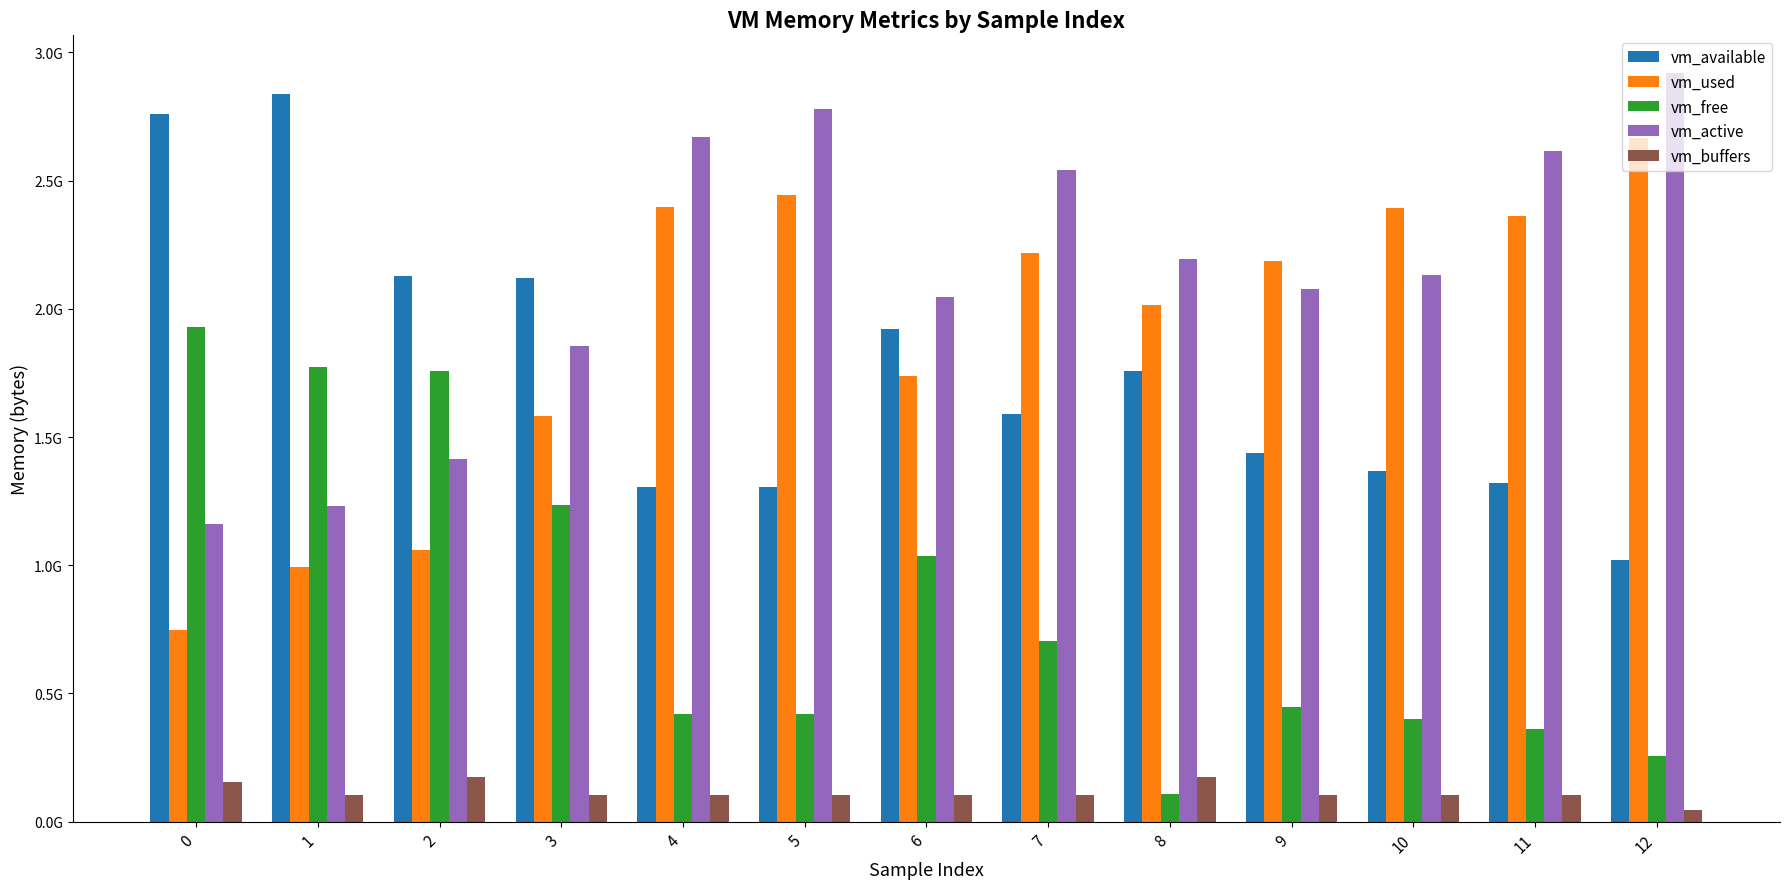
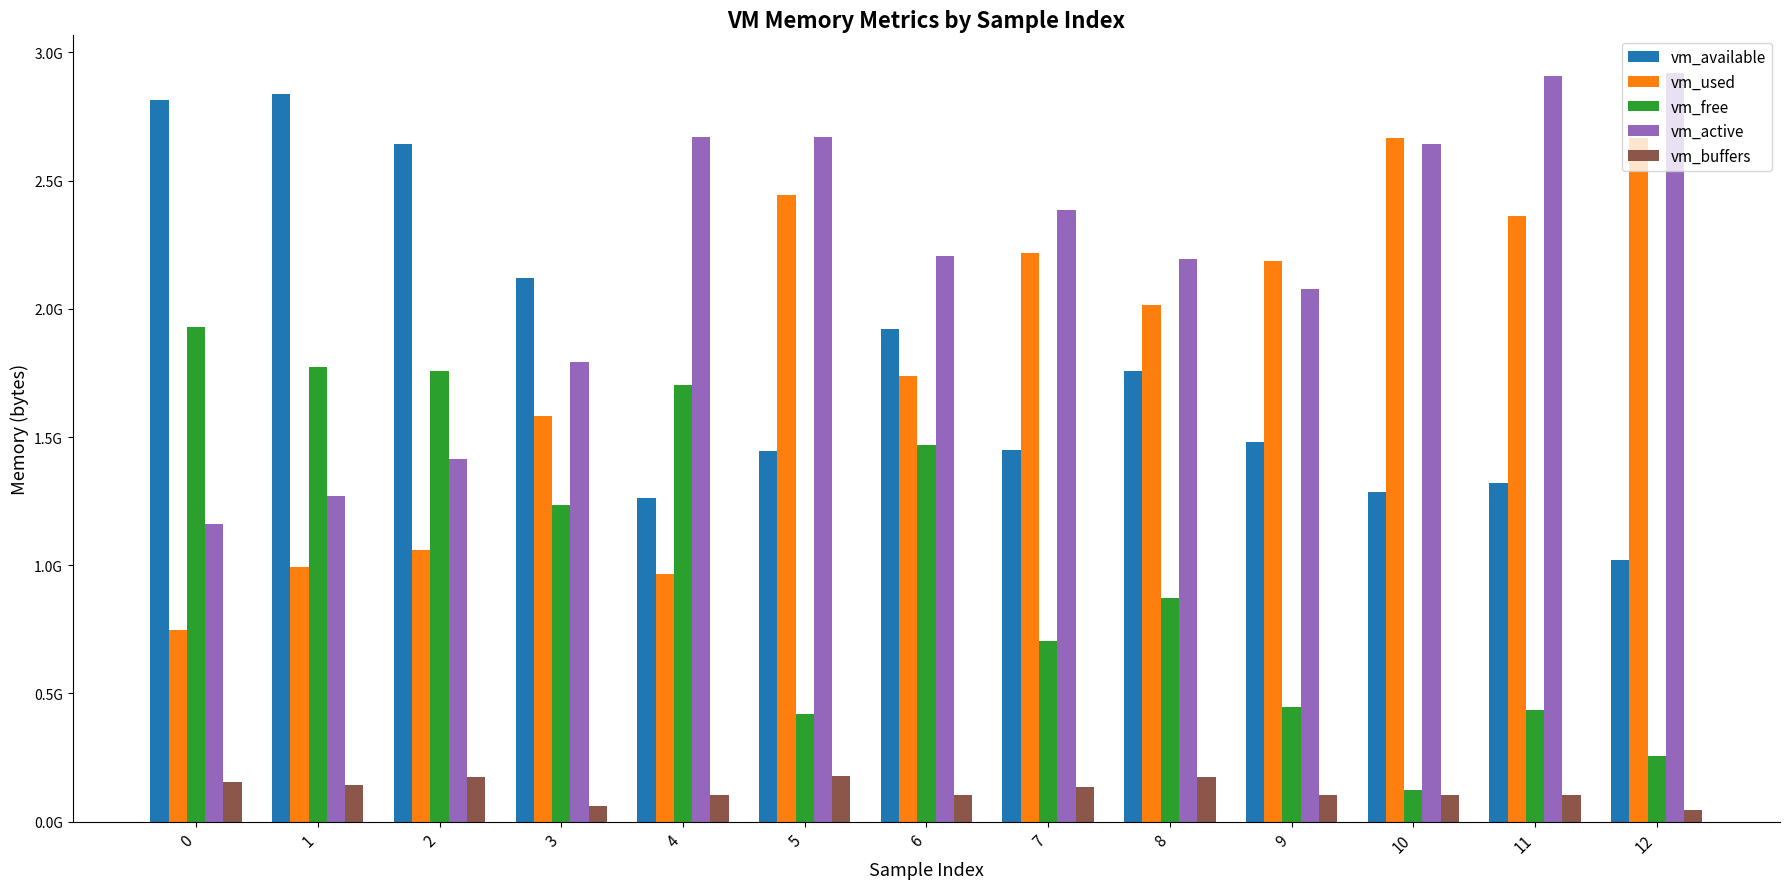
  {
    "vm_available": {
-     "0": 2760000000,
+     "0": 2810000000,
      "1": 2840000000,
-     "2": 2130000000,
+     "2": 2640000000,
      "3": 2120000000,
-     "4": 1300000000,
-     "5": 1300000000,
+     "4": 1260000000,
+     "5": 1450000000,
      "6": 1920000000,
-     "7": 1590000000,
+     "7": 1450000000,
      "8": 1760000000,
-     "9": 1440000000,
-     "10": 1370000000,
+     "9": 1480000000,
+     "10": 1280000000,
      "11": 1320000000,
      "12": 1020000000
    },
    "vm_used": {
      "0": 750000000,
      "1": 990000000,
      "2": 1060000000,
      "3": 1580000000,
-     "4": 2400000000,
+     "4": 970000000,
      "5": 2440000000,
      "6": 1740000000,
      "7": 2220000000,
      "8": 2010000000,
      "9": 2190000000,
-     "10": 2390000000,
+     "10": 2670000000,
      "11": 2360000000
    },
    "vm_free": {
      "0": 1930000000,
      "1": 1770000000,
      "2": 1760000000,
      "3": 1230000000,
-     "4": 420000000,
+     "4": 1700000000,
      "5": 420000000,
-     "6": 1040000000,
+     "6": 1470000000,
      "7": 700000000,
-     "8": 110000000,
+     "8": 870000000,
      "9": 450000000,
-     "10": 400000000,
-     "11": 360000000,
+     "10": 120000000,
+     "11": 430000000,
      "12": 260000000
    },
    "vm_active": {
      "0": 1160000000,
-     "1": 1230000000,
+     "1": 1270000000,
      "2": 1410000000,
-     "3": 1850000000,
+     "3": 1790000000,
      "4": 2670000000,
-     "5": 2780000000,
-     "6": 2050000000,
-     "7": 2540000000,
+     "5": 2670000000,
+     "6": 2210000000,
+     "7": 2380000000,
      "8": 2190000000,
      "9": 2080000000,
-     "10": 2130000000,
-     "11": 2620000000
+     "10": 2640000000,
+     "11": 2910000000
    },
    "vm_buffers": {
      "0": 160000000,
-     "1": 100000000,
+     "1": 140000000,
      "2": 170000000,
-     "3": 100000000,
+     "3": 60000000,
      "4": 100000000,
-     "5": 100000000,
+     "5": 180000000,
      "6": 100000000,
-     "7": 100000000,
+     "7": 140000000,
      "8": 180000000,
      "9": 100000000,
      "10": 100000000,
      "11": 100000000,
      "12": 50000000
    }
  }
